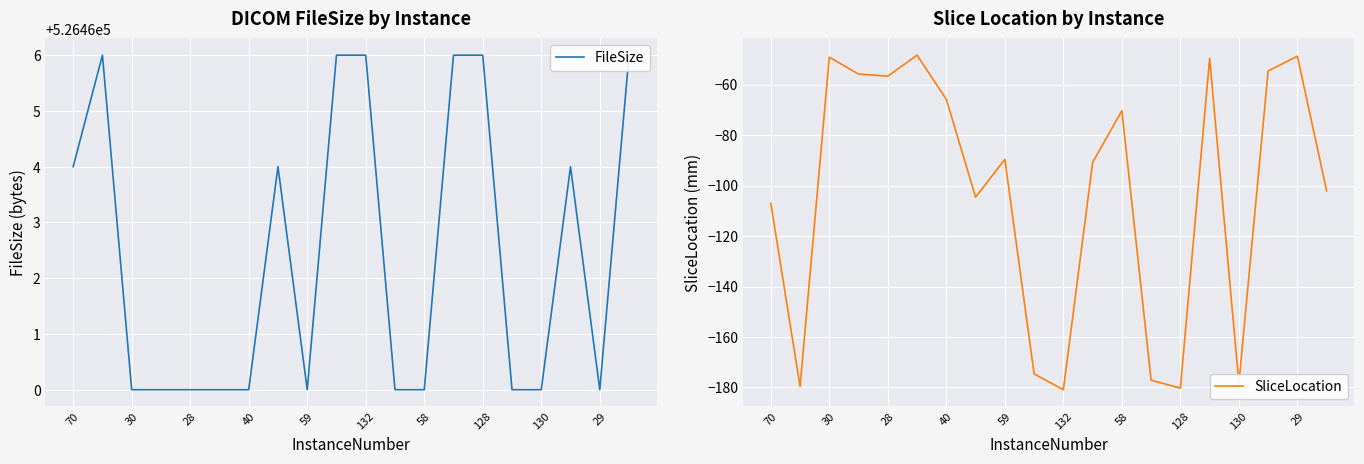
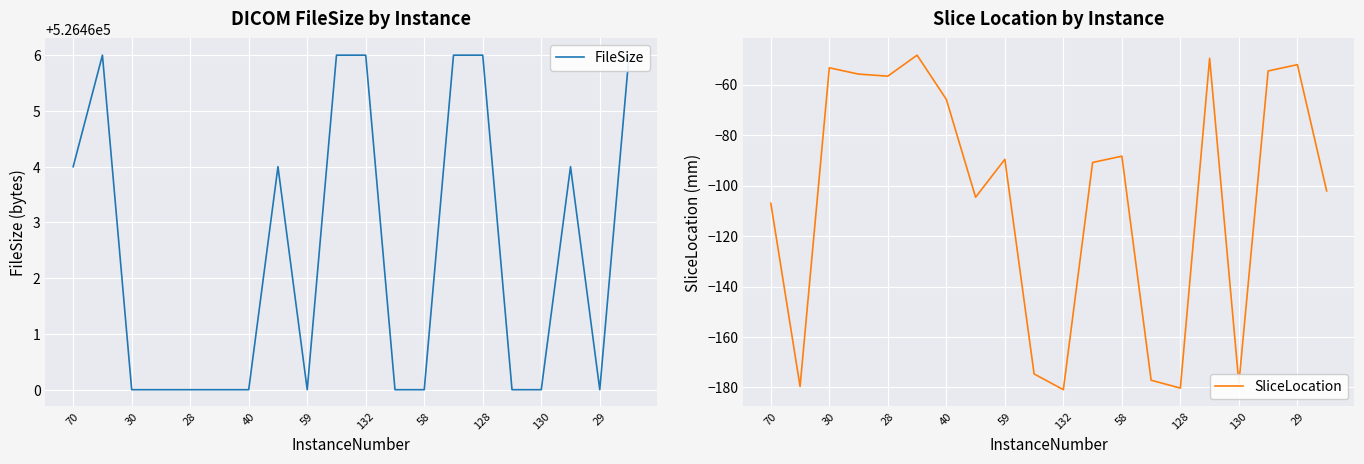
  {
    "DICOM FileSize by Instance": {
      "70": 526464.0,
      "30": 526460.0,
      "28": 526460.0,
      "40": 526460.0,
      "59": 526460.0,
      "132": 526466.0,
      "58": 526460.0,
      "128": 526466.0,
      "130": 526460.0,
      "29": 526460.0
    },
    "Slice Location by Instance": {
      "70": -107,
-     "30": -49,
+     "30": -53,
      "28": -57,
      "40": -66,
      "59": -90,
      "132": -181,
-     "58": -70,
+     "58": -88,
      "128": -180,
-     "29": -49
+     "29": -52
    }
  }
